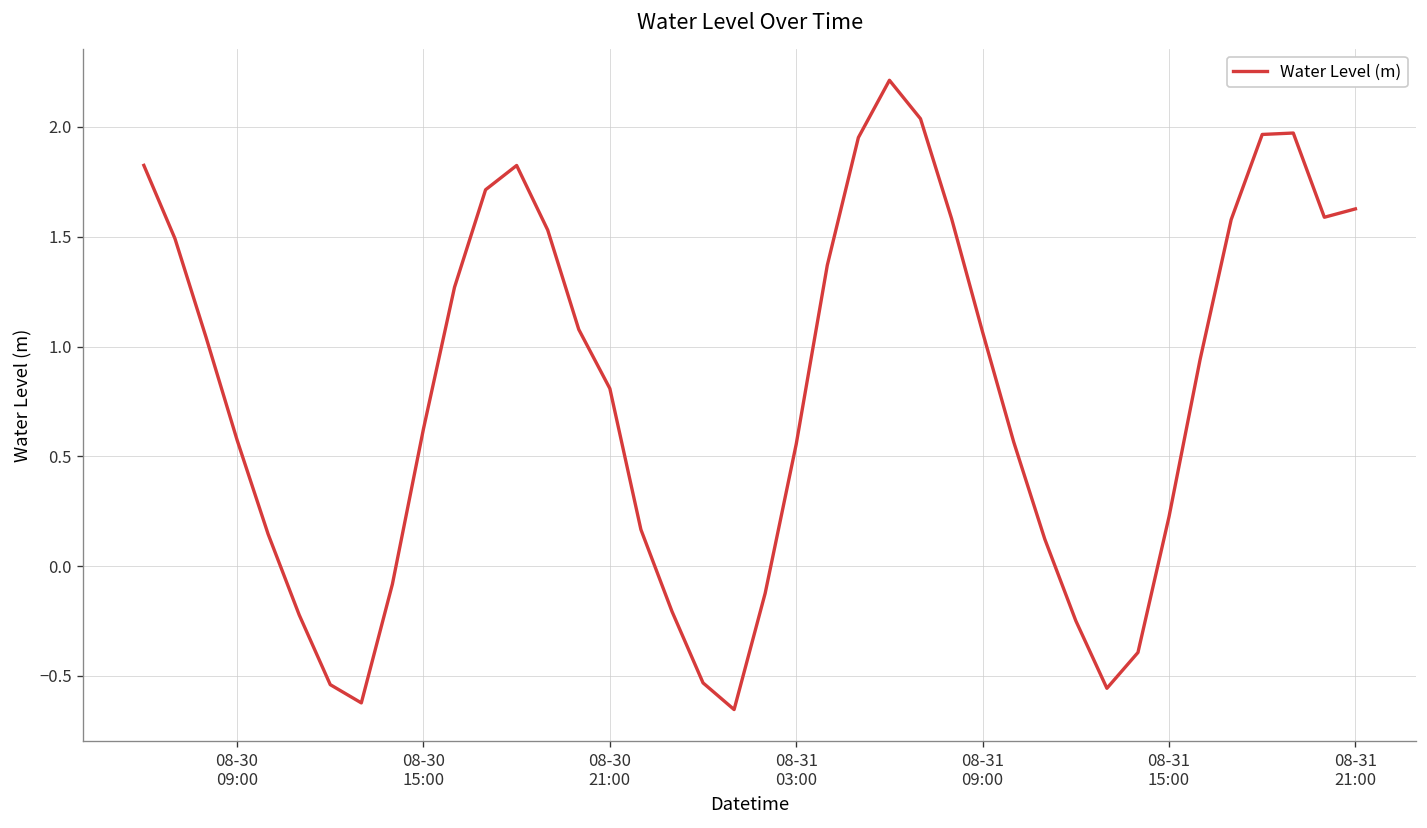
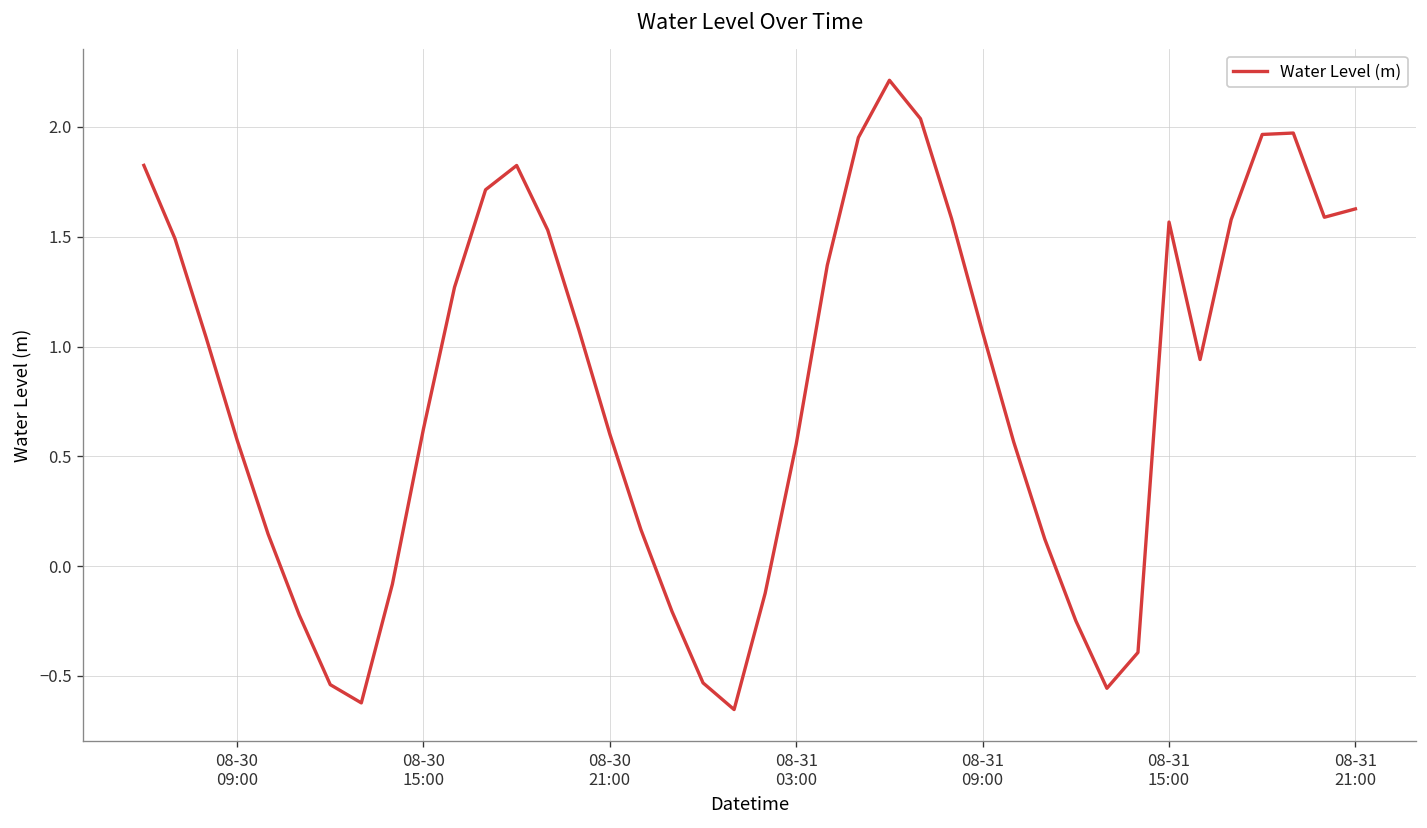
  {
    "08-30 09:00": 0.57,
    "08-30 15:00": 0.62,
-   "08-30 21:00": 0.81,
+   "08-30 21:00": 0.60,
    "08-31 03:00": 0.56,
    "08-31 09:00": 1.07,
-   "08-31 15:00": 0.23,
+   "08-31 15:00": 1.57,
    "08-31 21:00": 1.63
  }
